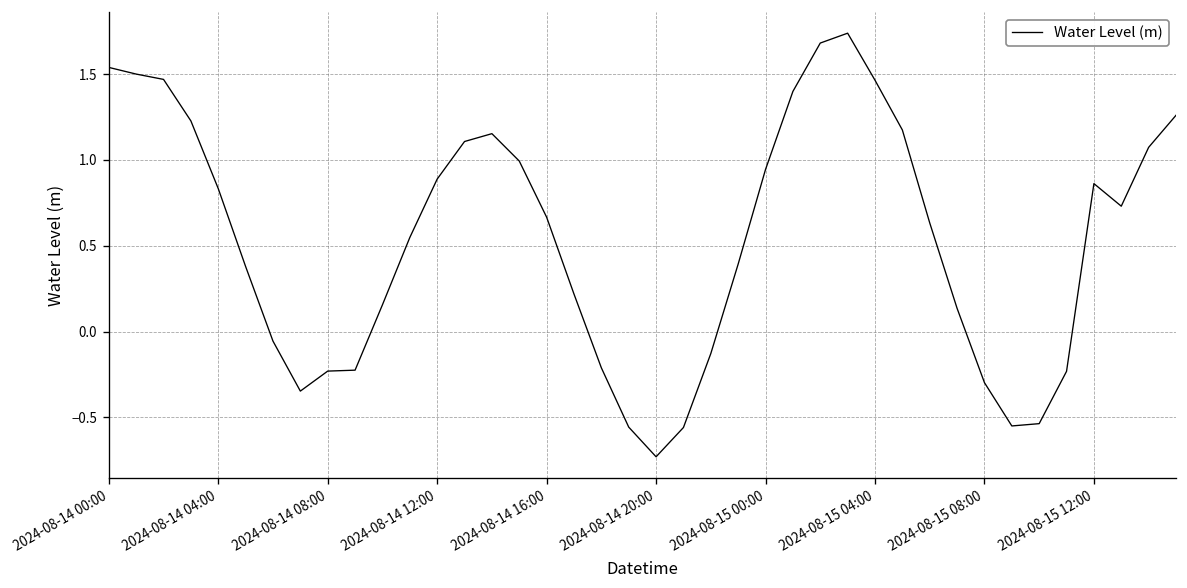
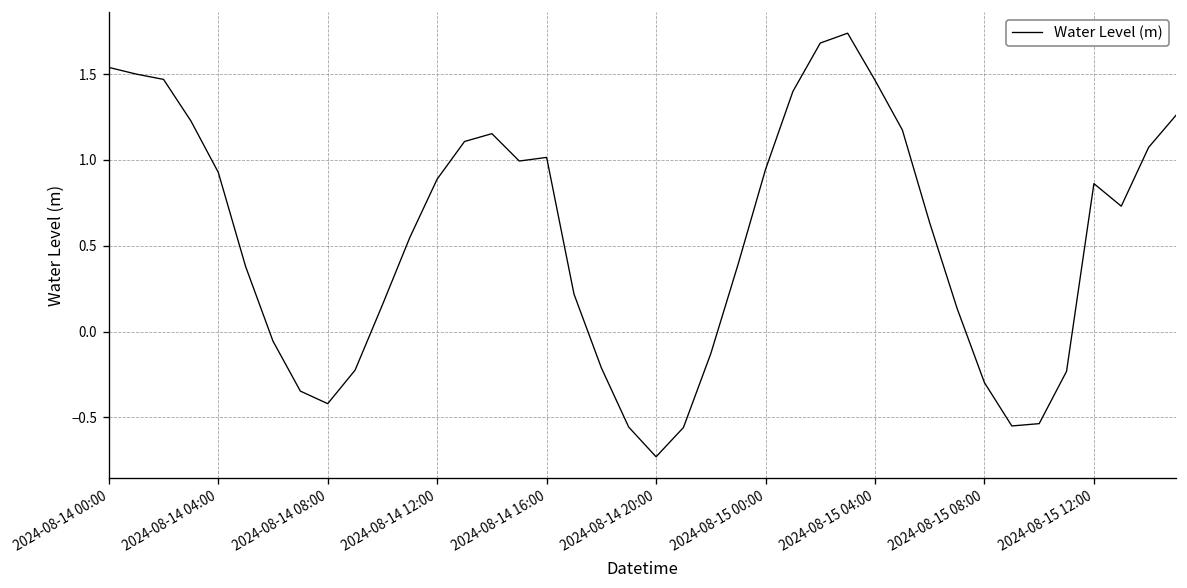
  {
    "2024-08-14 00:00": 1.54,
-   "2024-08-14 04:00": 0.83,
-   "2024-08-14 08:00": -0.23,
+   "2024-08-14 04:00": 0.93,
+   "2024-08-14 08:00": -0.42,
    "2024-08-14 12:00": 0.89,
-   "2024-08-14 16:00": 0.67,
+   "2024-08-14 16:00": 1.01,
    "2024-08-14 20:00": -0.73,
    "2024-08-15 00:00": 0.94,
    "2024-08-15 04:00": 1.46,
    "2024-08-15 08:00": -0.30,
    "2024-08-15 12:00": 0.86
  }
